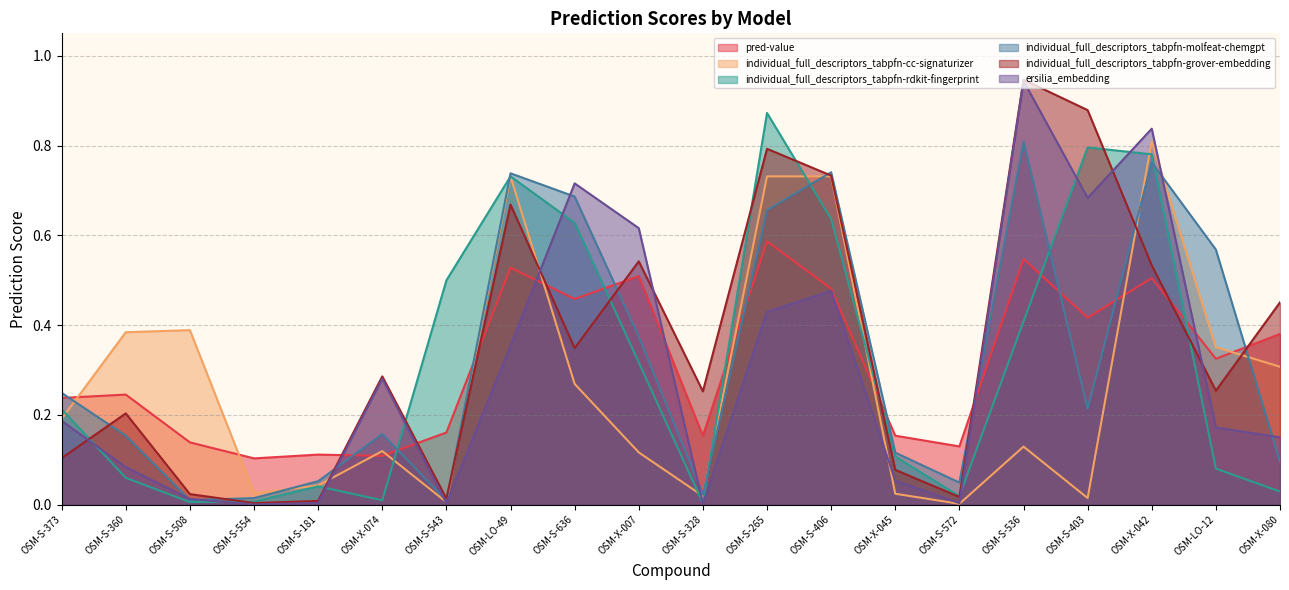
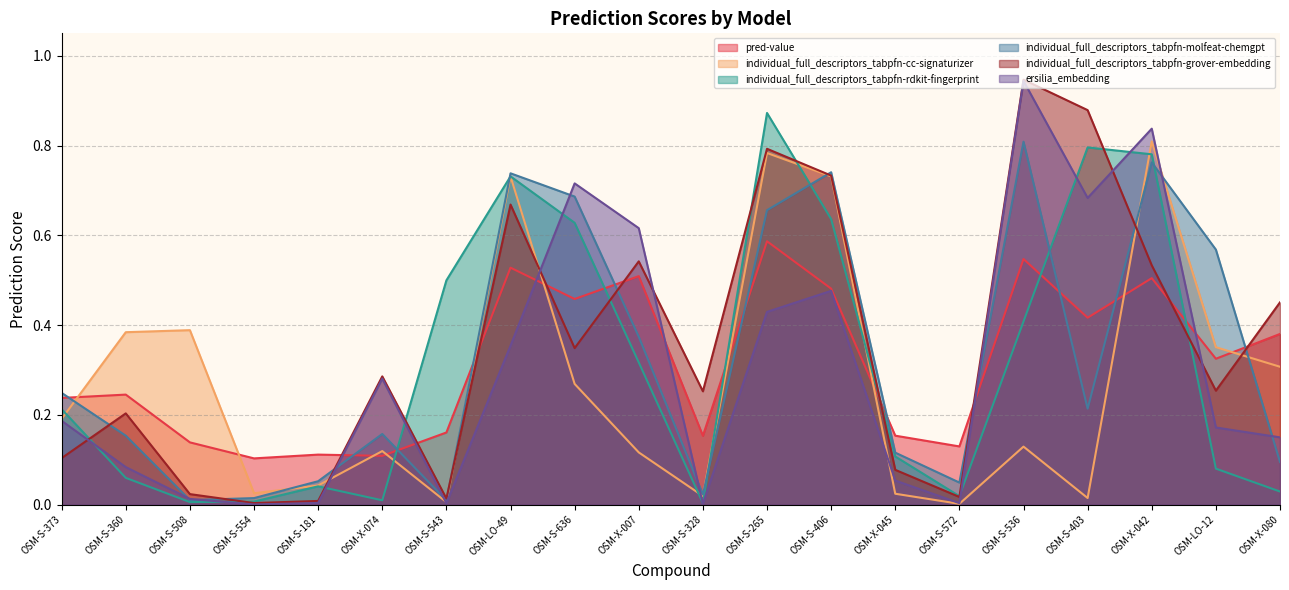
  {
    "pred-value": {
      "OSM-S-373": 0.24,
      "OSM-S-360": 0.24,
      "OSM-S-508": 0.14,
      "OSM-S-554": 0.10,
      "OSM-S-181": 0.11,
      "OSM-X-074": 0.11,
      "OSM-S-543": 0.16,
      "OSM-LO-49": 0.53,
      "OSM-S-636": 0.46,
      "OSM-X-007": 0.51,
      "OSM-S-328": 0.15,
      "OSM-S-265": 0.59,
      "OSM-X-045": 0.15,
      "OSM-S-572": 0.13,
      "OSM-S-536": 0.55,
      "OSM-S-403": 0.42,
      "OSM-X-042": 0.50,
      "OSM-LO-12": 0.32,
      "OSM-X-080": 0.38
    },
    "individual_full_descriptors_tabpfn-cc-signaturizer": {
      "OSM-S-360": 0.38,
      "OSM-S-508": 0.39,
      "OSM-S-554": 0.03,
      "OSM-X-074": 0.12,
      "OSM-S-636": 0.27,
      "OSM-X-007": 0.12,
-     "OSM-S-265": 0.73,
+     "OSM-S-265": 0.78,
      "OSM-X-045": 0.02,
      "OSM-S-536": 0.13,
      "OSM-S-403": 0.01,
      "OSM-X-042": 0.81,
      "OSM-LO-12": 0.35,
      "OSM-X-080": 0.31
    },
    "individual_full_descriptors_tabpfn-grover-embedding": {
      "OSM-S-373": 0.10,
      "OSM-S-360": 0.20,
      "OSM-S-508": 0.02,
      "OSM-LO-49": 0.67,
      "OSM-S-636": 0.35,
      "OSM-X-007": 0.54,
      "OSM-S-328": 0.25,
      "OSM-S-265": 0.79,
      "OSM-X-045": 0.08,
      "OSM-S-403": 0.88,
      "OSM-X-042": 0.53,
      "OSM-LO-12": 0.25,
      "OSM-X-080": 0.45
    }
  }
